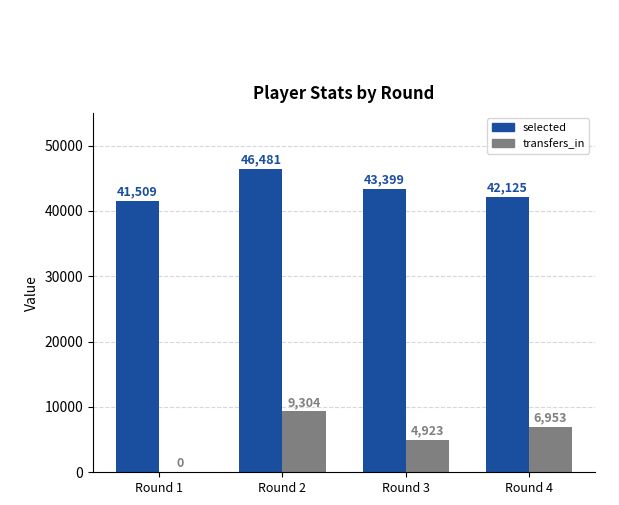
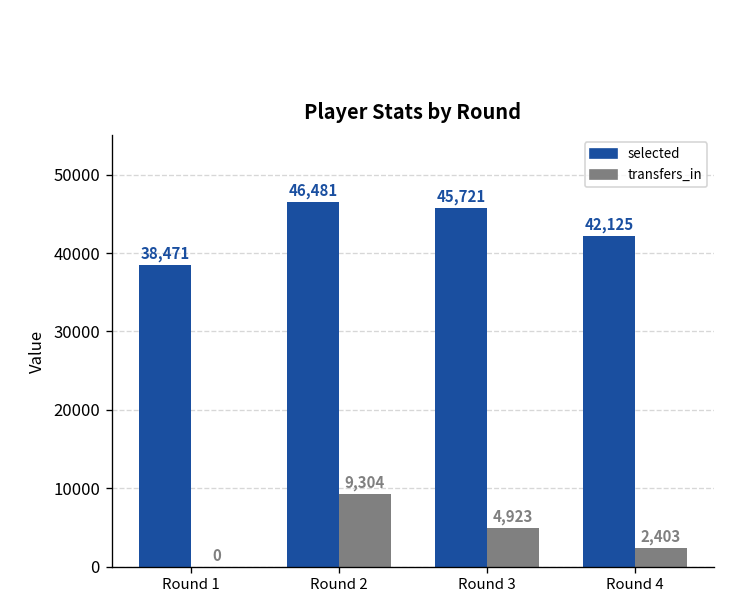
  {
    "selected": {
-     "Round 1": "41,509",
+     "Round 1": "38,471",
      "Round 2": "46,481",
-     "Round 3": "43,399",
+     "Round 3": "45,721",
      "Round 4": "42,125"
    },
    "transfers_in": {
      "Round 1": "0",
      "Round 2": "9,304",
      "Round 3": "4,923",
-     "Round 4": "6,953"
+     "Round 4": "2,403"
    }
  }
